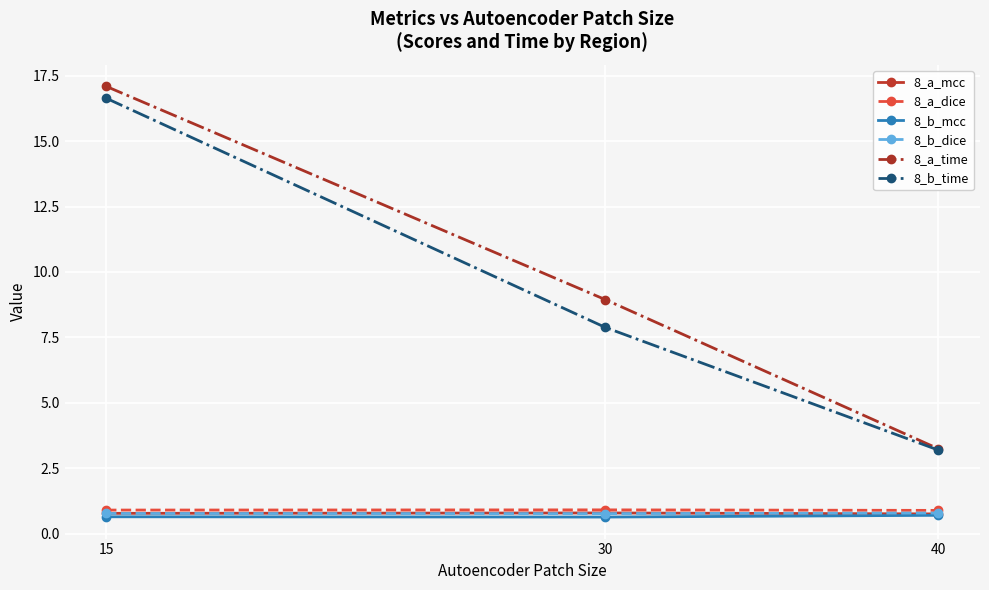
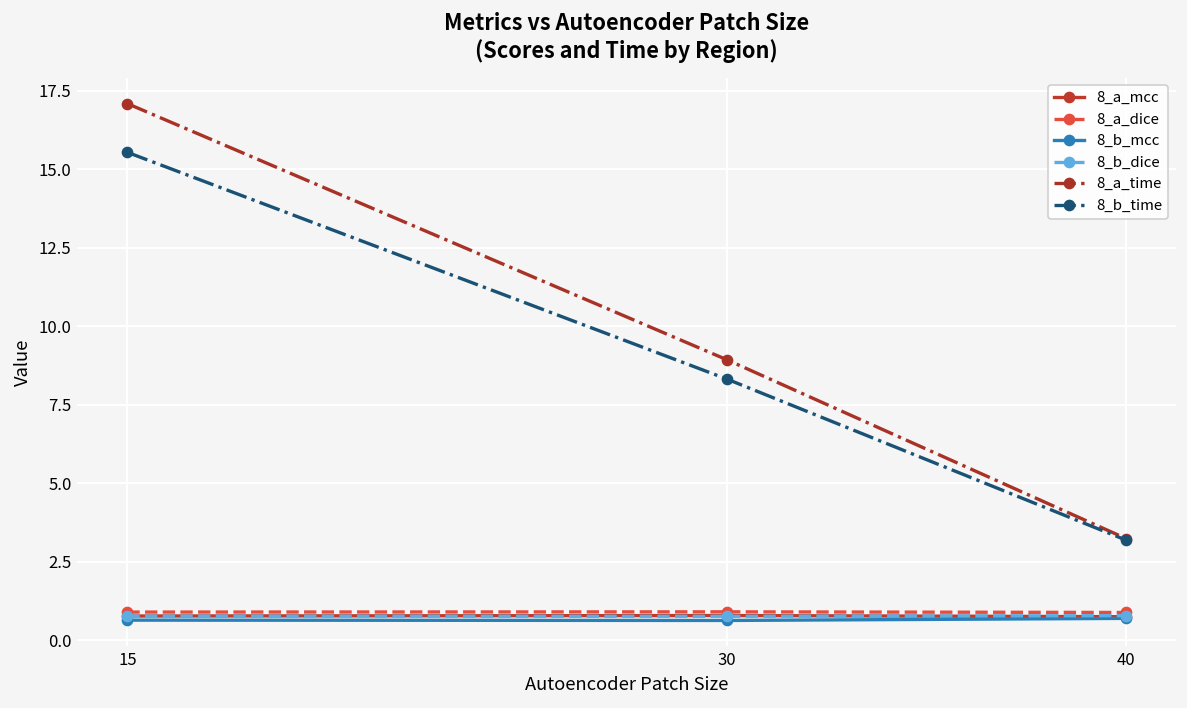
  {
    "8_b_mcc": {
      "15": 0.6,
      "30": 0.6
    },
    "8_b_time": {
-     "15": 16.6,
-     "30": 7.9
+     "15": 15.5,
+     "30": 8.3
    }
  }
